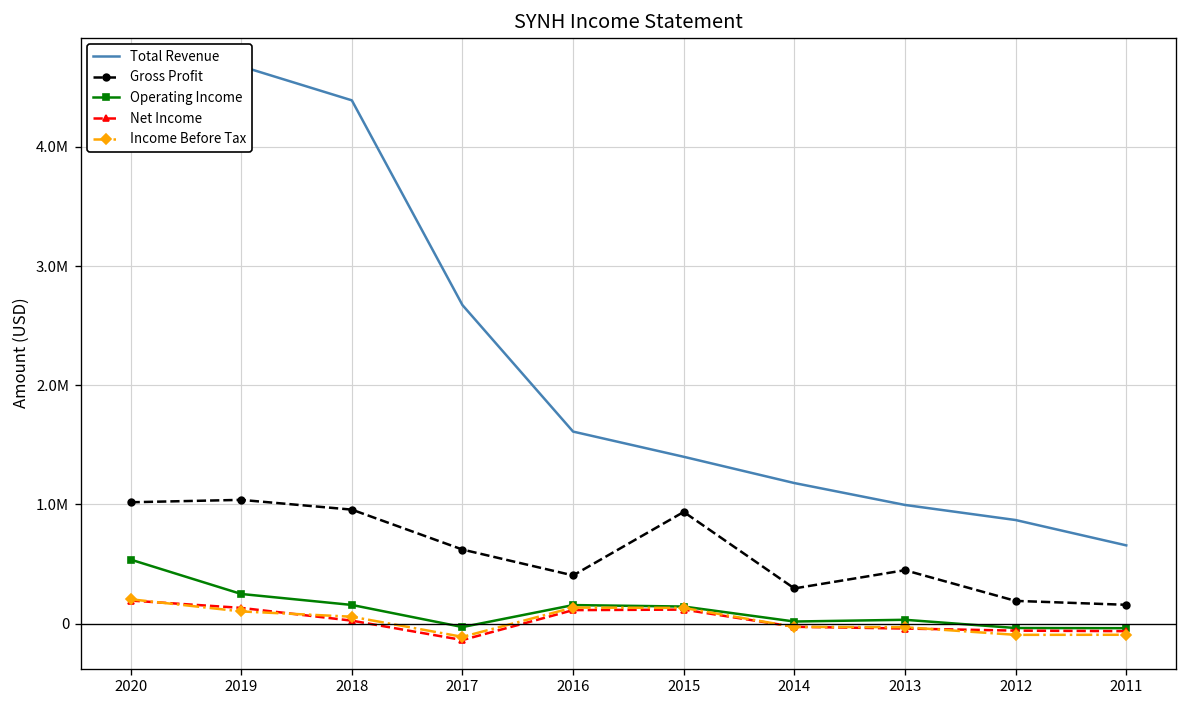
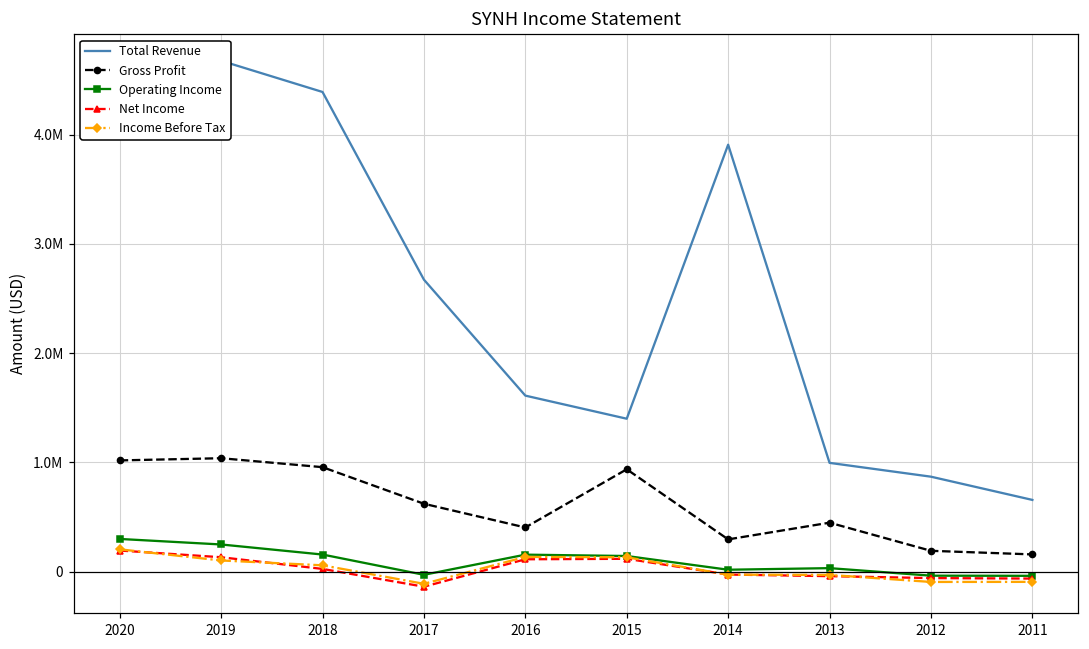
  {
    "Total Revenue": {
      "2018": 4400000,
      "2017": 2700000,
      "2016": 1600000,
      "2015": 1400000,
-     "2014": 1200000,
+     "2014": 3900000,
      "2013": 1000000,
      "2012": 900000,
      "2011": 700000
    },
    "Gross Profit": {
      "2020": 1000000,
      "2019": 1000000,
      "2018": 1000000,
      "2017": 600000,
      "2016": 400000,
      "2015": 900000,
      "2014": 300000,
      "2013": 400000,
      "2012": 200000,
      "2011": 200000
    },
    "Operating Income": {
-     "2020": 500000,
+     "2020": 300000,
      "2019": 200000,
      "2018": 200000,
      "2017": 0,
      "2014": 0,
      "2013": 0
    },
    "Net Income": {
      "2019": 100000,
      "2018": 0,
      "2017": -100000
    },
    "Income Before Tax": {
      "2019": 100000,
      "2018": 100000,
      "2017": -100000,
      "2012": -100000,
      "2011": -100000
    }
  }
